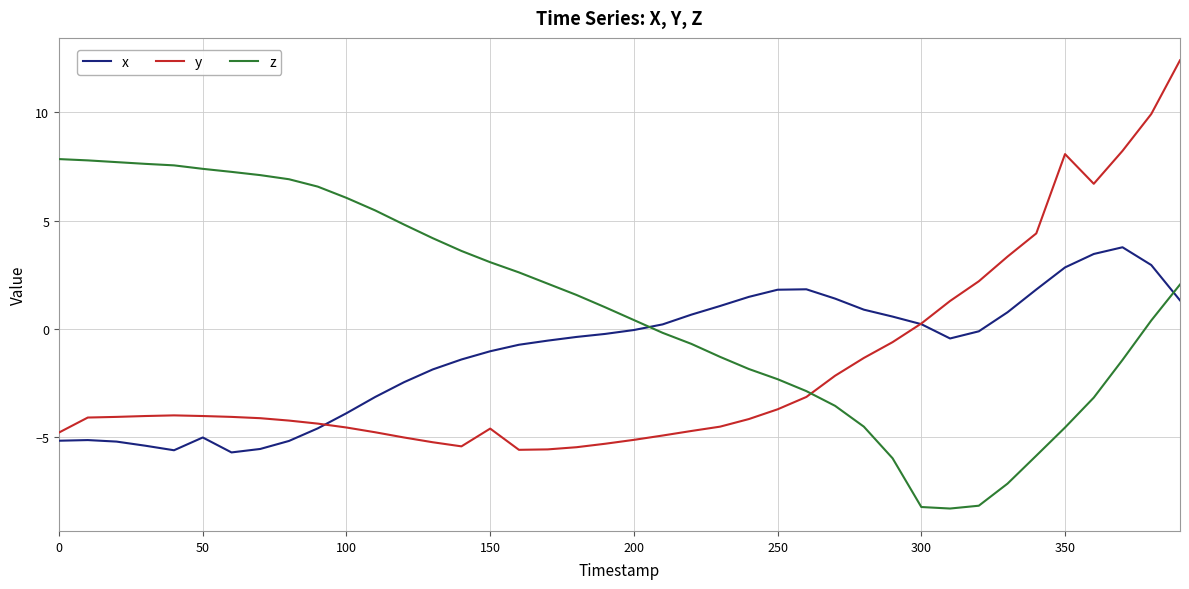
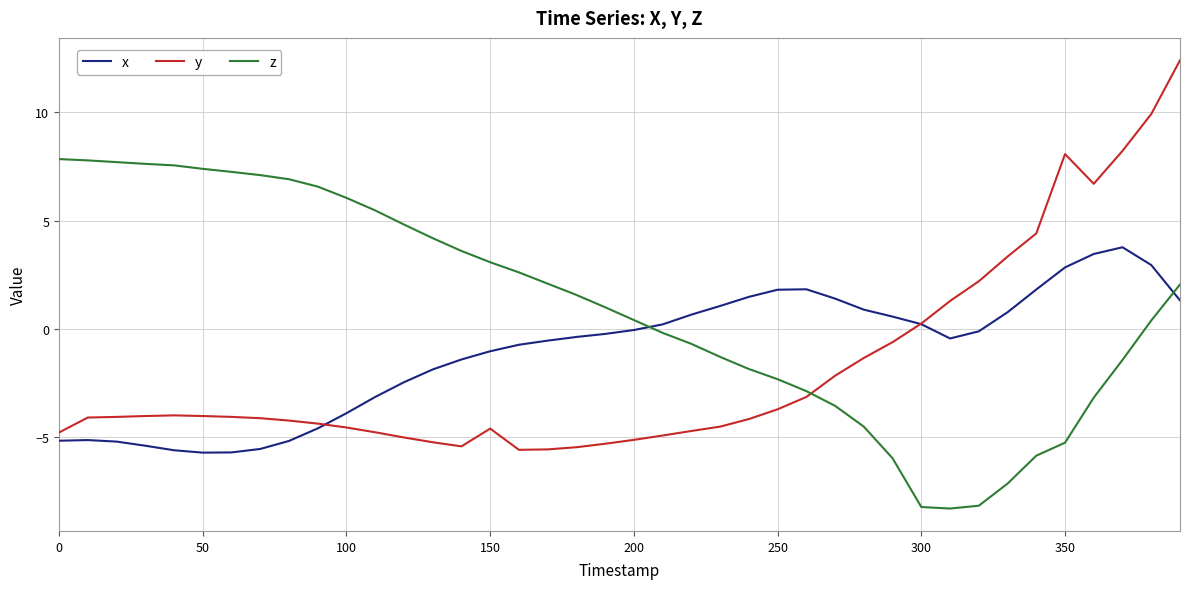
  {
    "x": {
      "0": -5.2,
-     "50": -5.0,
+     "50": -5.7,
      "100": -3.9,
      "150": -1.0,
      "200": -0.1,
      "250": 1.8,
      "350": 2.8
    },
    "y": {
      "0": -4.8,
      "50": -4.0,
      "100": -4.6,
      "150": -4.6,
      "200": -5.1,
      "250": -3.7,
      "350": 8.1
    },
    "z": {
      "0": 7.8,
      "50": 7.4,
      "100": 6.1,
      "150": 3.1,
      "200": 0.4,
      "250": -2.3,
      "300": -8.2,
-     "350": -4.6
+     "350": -5.3
    }
  }
